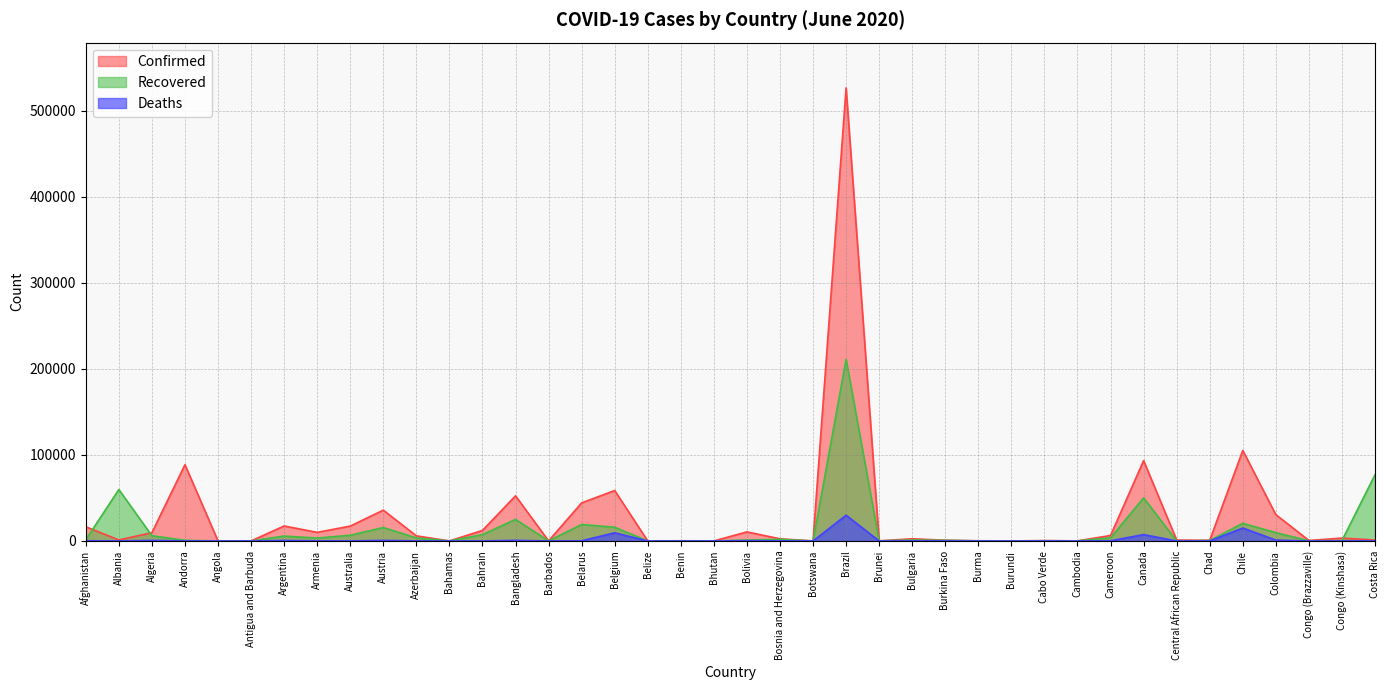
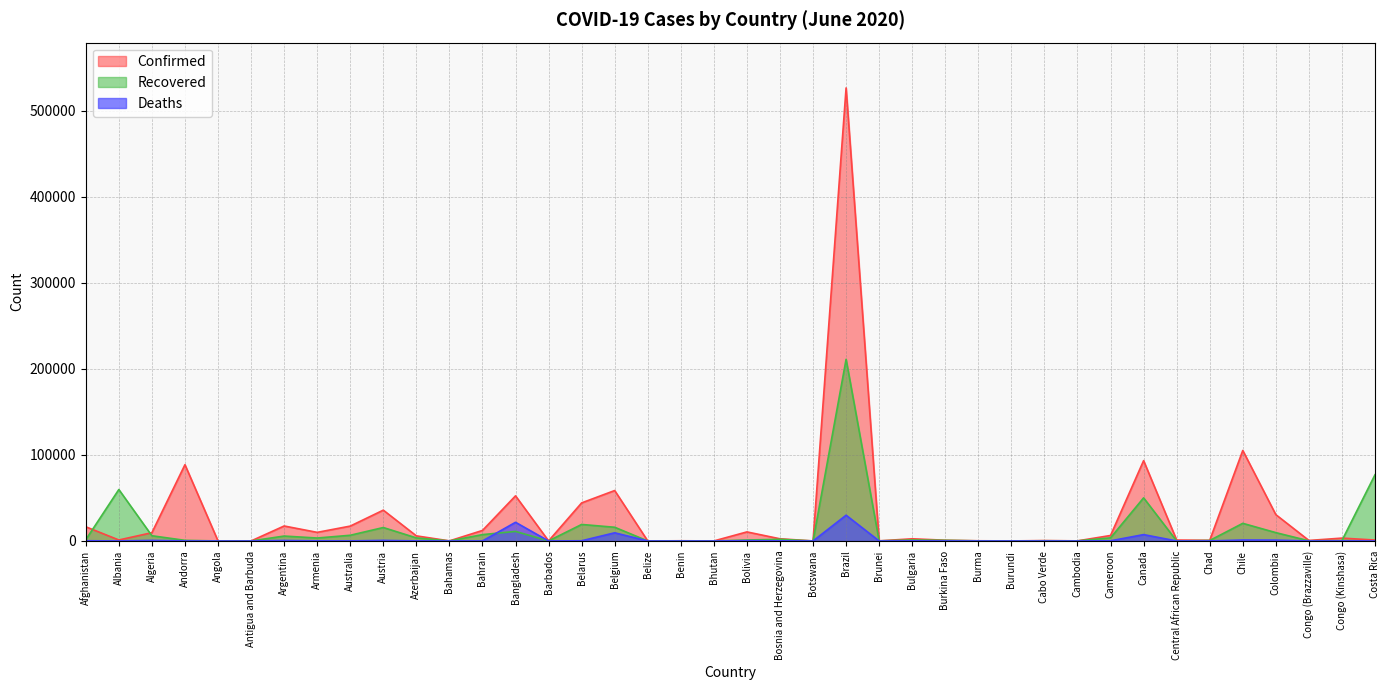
  {
    "Confirmed": {
      "Afghanistan": 20000,
      "Algeria": 10000,
      "Andorra": 90000,
      "Argentina": 20000,
      "Armenia": 10000,
      "Australia": 20000,
      "Austria": 40000,
      "Bahrain": 10000,
      "Bangladesh": 50000,
      "Belarus": 40000,
      "Belgium": 60000,
      "Bolivia": 10000,
      "Brazil": 530000,
      "Canada": 90000,
      "Chile": 110000,
      "Colombia": 30000
    },
    "Recovered": {
      "Albania": 60000,
      "Algeria": 10000,
      "Argentina": 10000,
      "Armenia": 0,
      "Australia": 10000,
      "Austria": 20000,
      "Bahrain": 10000,
-     "Bangladesh": 30000,
+     "Bangladesh": 10000,
      "Belarus": 20000,
      "Belgium": 20000,
      "Brazil": 210000,
      "Canada": 50000,
      "Chile": 20000,
      "Colombia": 10000,
      "Costa Rica": 80000
    },
    "Deaths": {
      "Algeria": 0,
      "Argentina": 0,
      "Armenia": 0,
      "Australia": 0,
      "Austria": 0,
      "Azerbaijan": 0,
      "Bahrain": 0,
-     "Bangladesh": 0,
+     "Bangladesh": 20000,
      "Belarus": 0,
      "Belgium": 10000,
      "Brazil": 30000,
      "Cameroon": 0,
      "Canada": 10000,
-     "Chile": 20000,
+     "Chile": 0,
      "Colombia": 0
    }
  }
